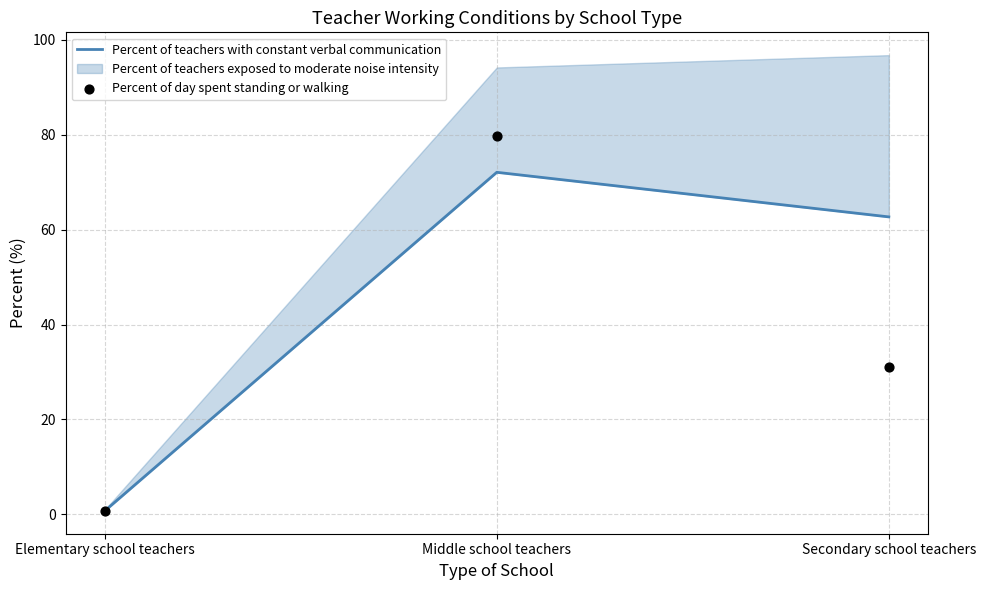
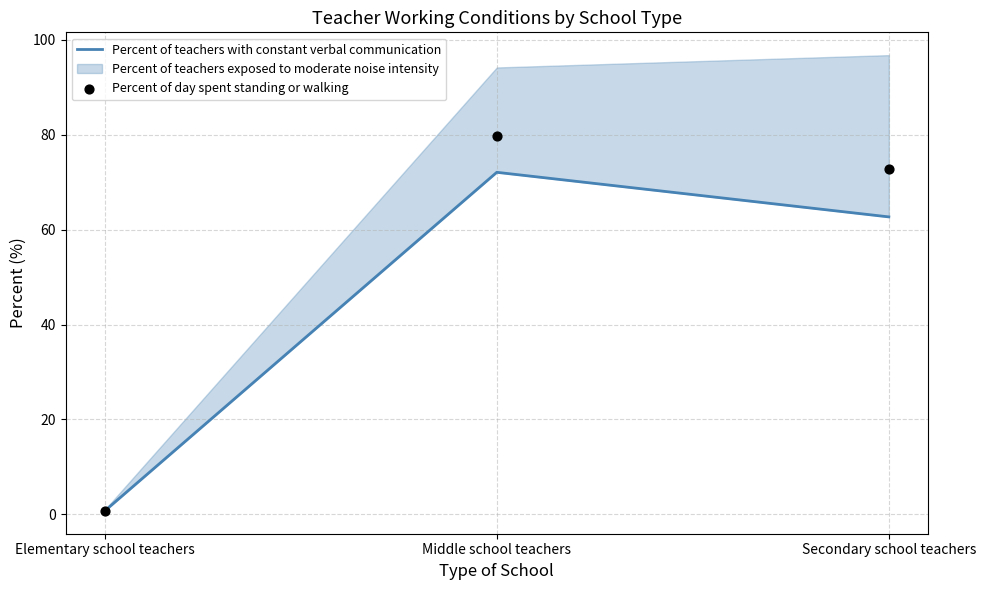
  {
    "Percent of day spent standing or walking": {
-     "Secondary school teachers": 31
+     "Secondary school teachers": 73
    }
  }
